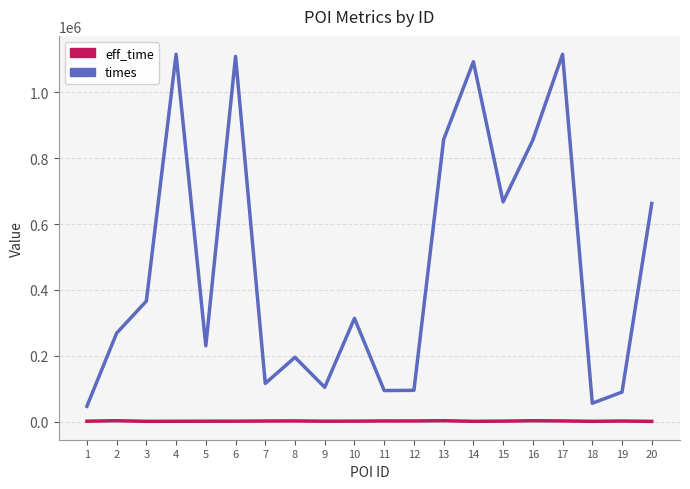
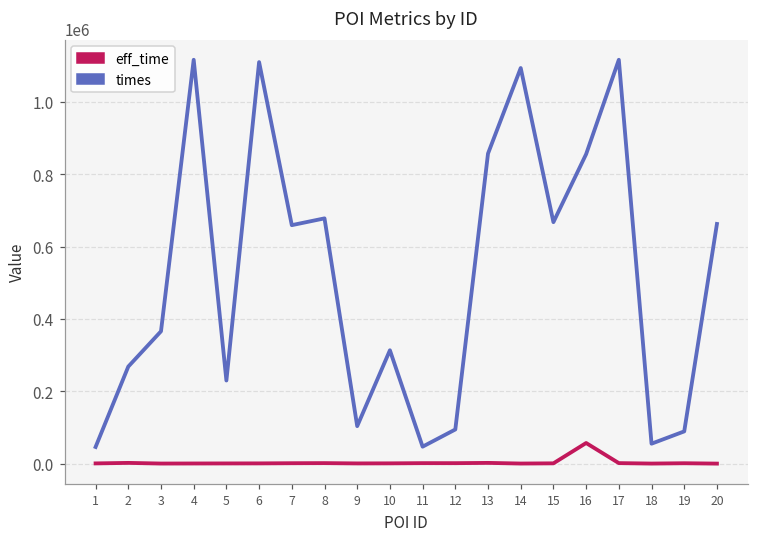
  {
    "eff_time": {
      "1": 0,
      "2": 0,
      "3": 0,
      "4": 0,
      "5": 0,
      "6": 0,
      "7": 0,
      "8": 0,
      "9": 0,
      "10": 0,
      "11": 0,
      "12": 0,
      "13": 0,
      "14": 0,
      "15": 0,
-     "16": 0,
+     "16": 60000,
      "17": 0,
      "18": 0,
      "19": 0,
      "20": 0
    },
    "times": {
      "1": 50000,
      "2": 270000,
      "3": 370000,
      "4": 1120000,
      "5": 230000,
      "6": 1110000,
-     "7": 120000,
-     "8": 200000,
+     "7": 660000,
+     "8": 680000,
      "9": 100000,
      "10": 310000,
-     "11": 90000,
+     "11": 50000,
      "12": 90000,
      "13": 860000,
      "14": 1090000,
      "15": 670000,
      "16": 860000,
      "17": 1120000,
      "18": 60000,
      "19": 90000,
      "20": 660000
    }
  }
